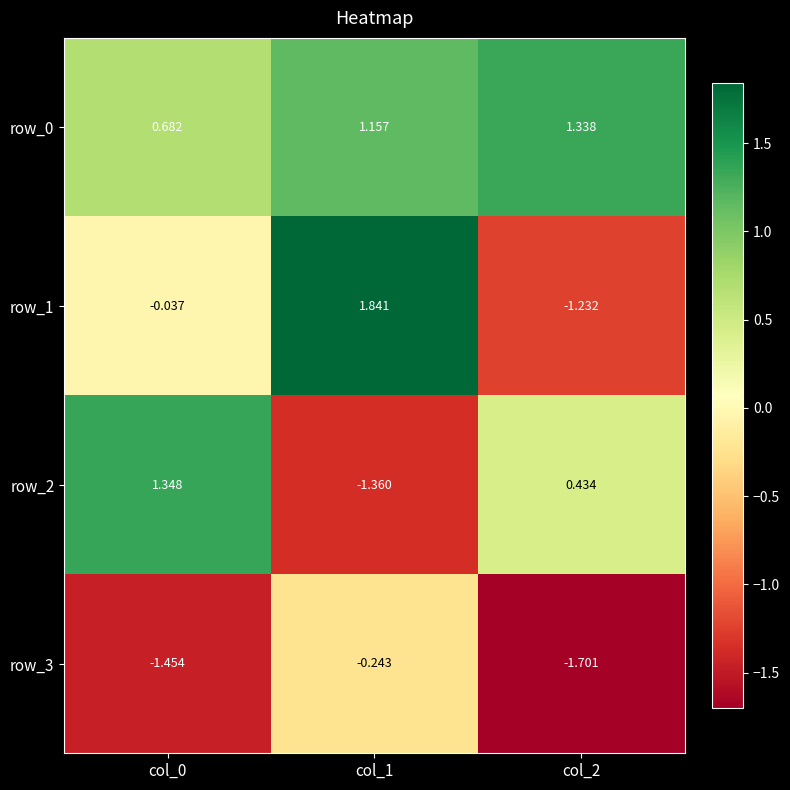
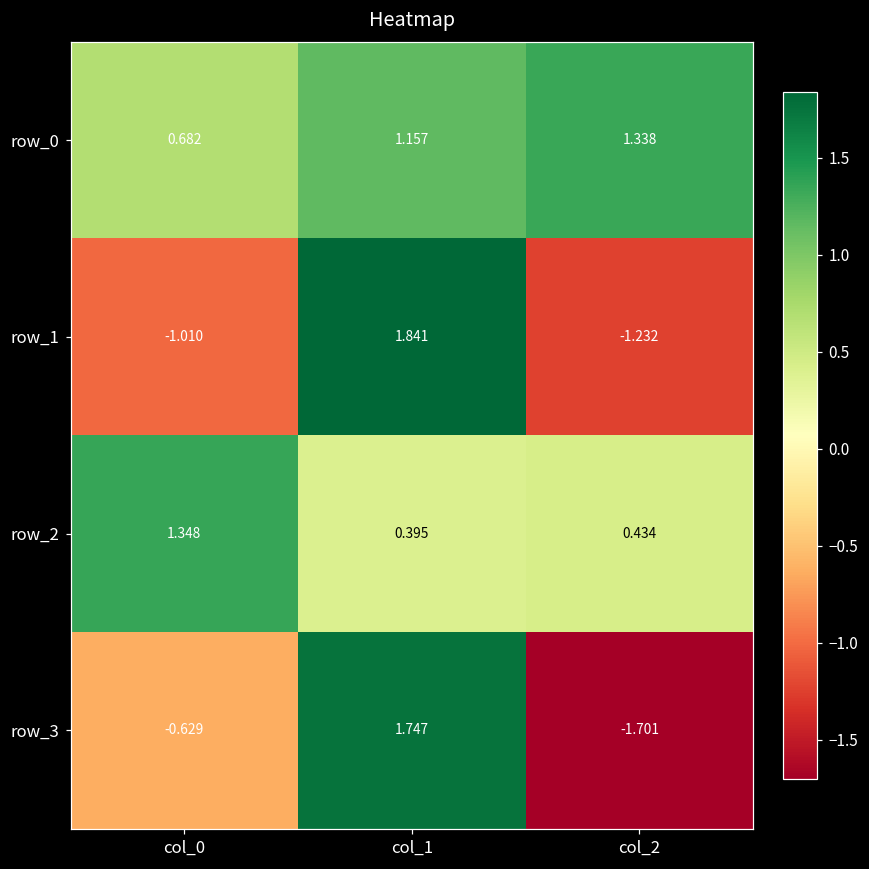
  {
    "row_0": {
      "col_0": 0.682,
      "col_1": 1.157,
      "col_2": 1.338
    },
    "row_1": {
-     "col_0": -0.037,
+     "col_0": -1.010,
      "col_1": 1.841,
      "col_2": -1.232
    },
    "row_2": {
      "col_0": 1.348,
-     "col_1": -1.360,
+     "col_1": 0.395,
      "col_2": 0.434
    },
    "row_3": {
-     "col_0": -1.454,
-     "col_1": -0.243,
+     "col_0": -0.629,
+     "col_1": 1.747,
      "col_2": -1.701
    }
  }
